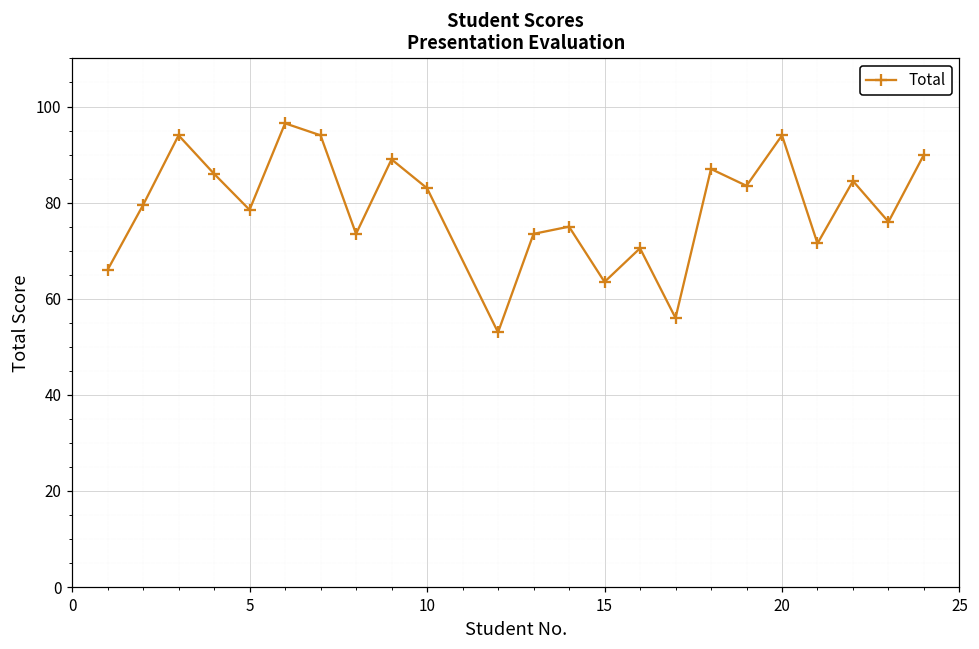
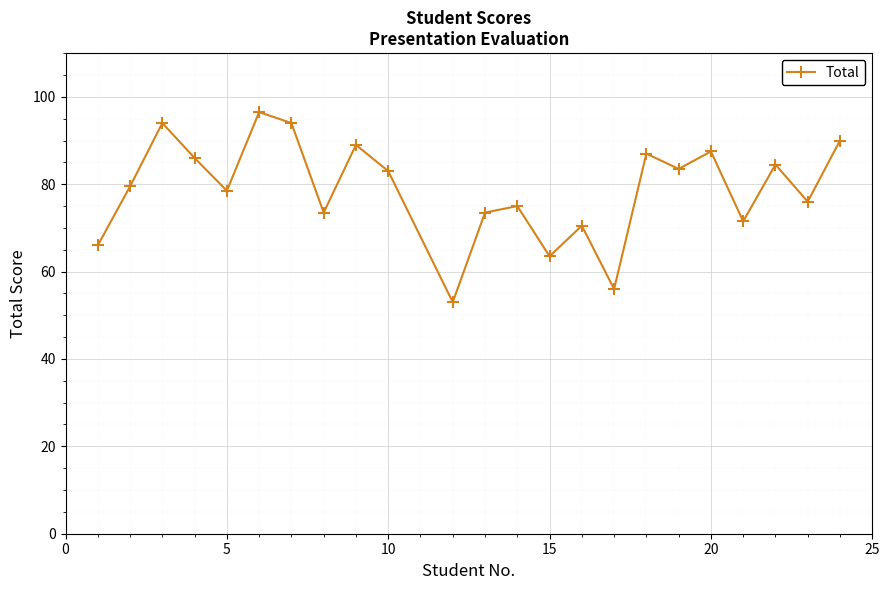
  {
    "5": 79,
    "10": 83,
    "15": 64,
-   "20": 94
+   "20": 88
  }
